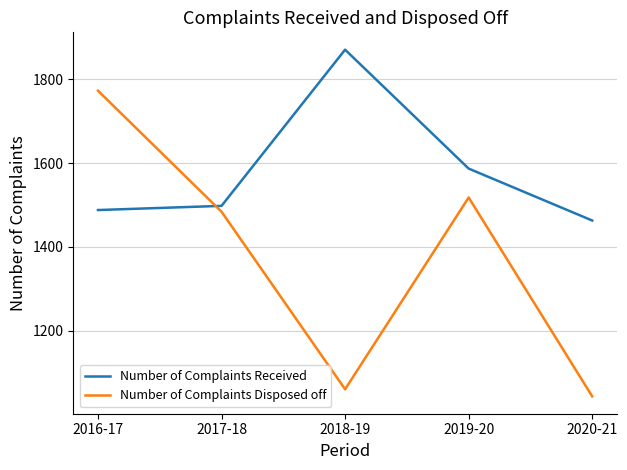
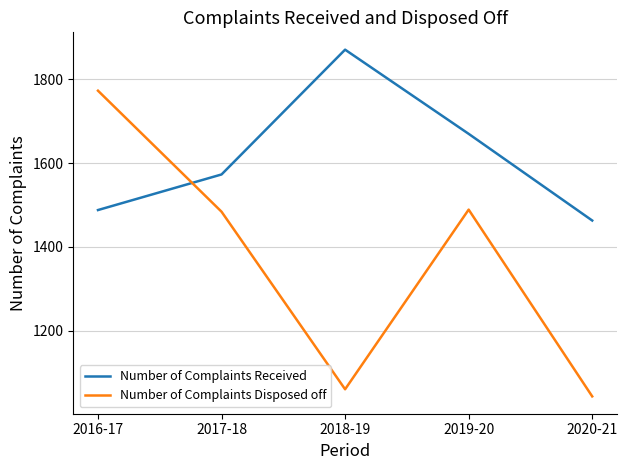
  {
    "Number of Complaints Received": {
      "2016-17": 1490,
-     "2017-18": 1500,
+     "2017-18": 1570,
      "2018-19": 1870,
-     "2019-20": 1590,
+     "2019-20": 1670,
      "2020-21": 1460
    },
    "Number of Complaints Disposed off": {
      "2016-17": 1770,
      "2017-18": 1480,
      "2018-19": 1060,
-     "2019-20": 1520,
+     "2019-20": 1490,
      "2020-21": 1040
    }
  }
